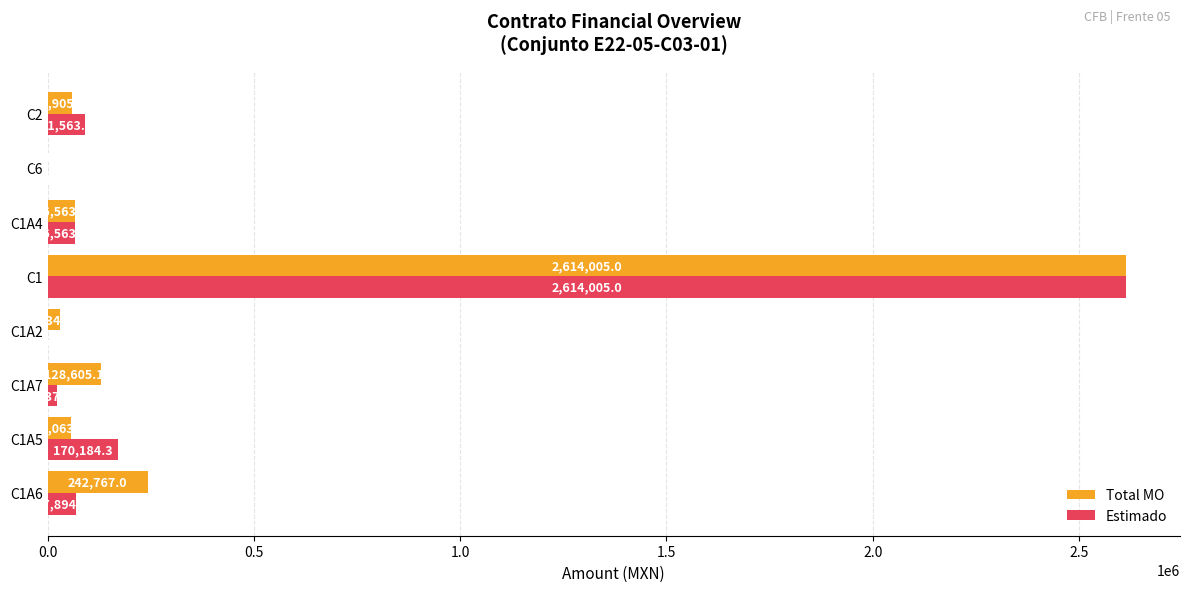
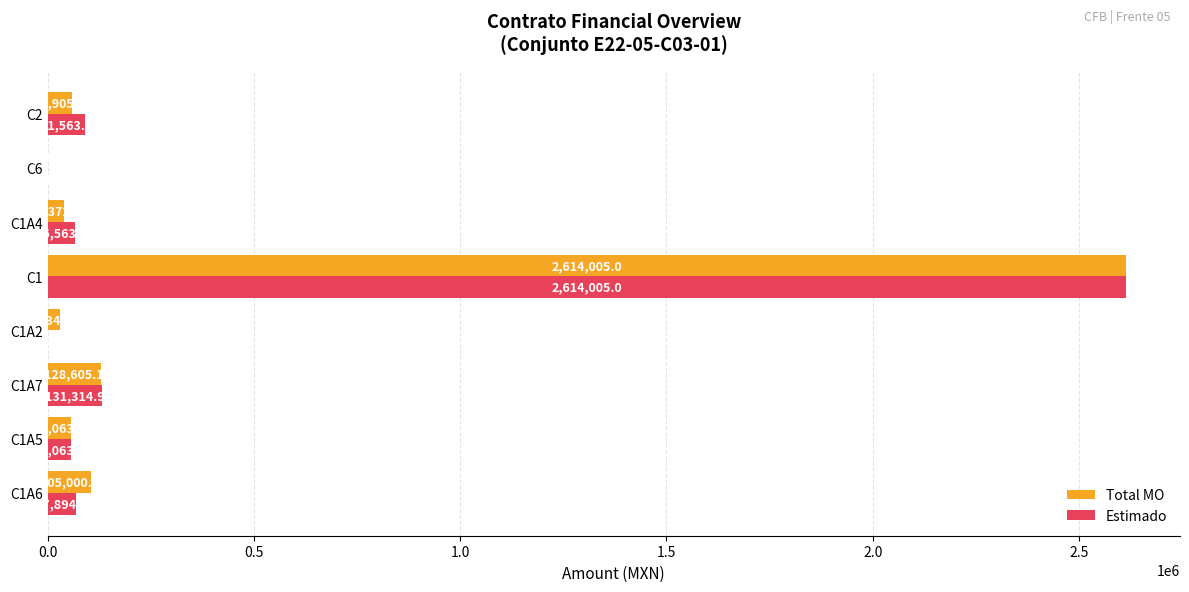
  {
    "Total MO": {
-     "C1A4": "70000",
+     "C1A4": "40000",
      "C1": "2,614,005.0",
      "C1A7": "128,605.1",
-     "C1A6": "242,767.0"
+     "C1A6": "105,000.0"
    },
    "Estimado": {
      "C1A4": "70000",
-     "C1A7": "20000",
-     "C1A5": "170000",
+     "C1A7": "130000",
+     "C1A5": "60000",
      "C1A6": "70000"
    }
  }
